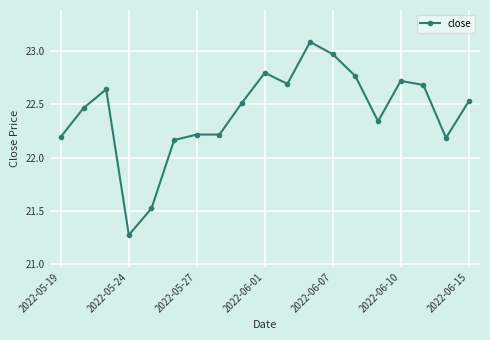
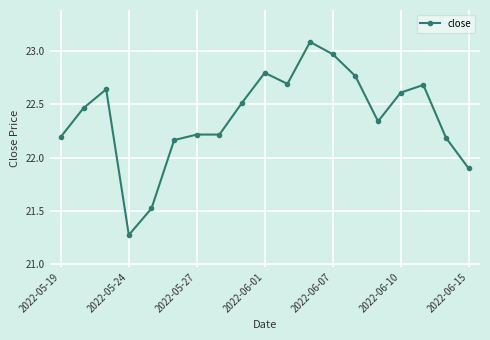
  {
    "2022-05-19": 22.20,
    "2022-05-24": 21.27,
    "2022-05-27": 22.22,
    "2022-06-01": 22.80,
    "2022-06-07": 22.97,
-   "2022-06-10": 22.72,
-   "2022-06-15": 22.53
+   "2022-06-10": 22.61,
+   "2022-06-15": 21.90
  }
